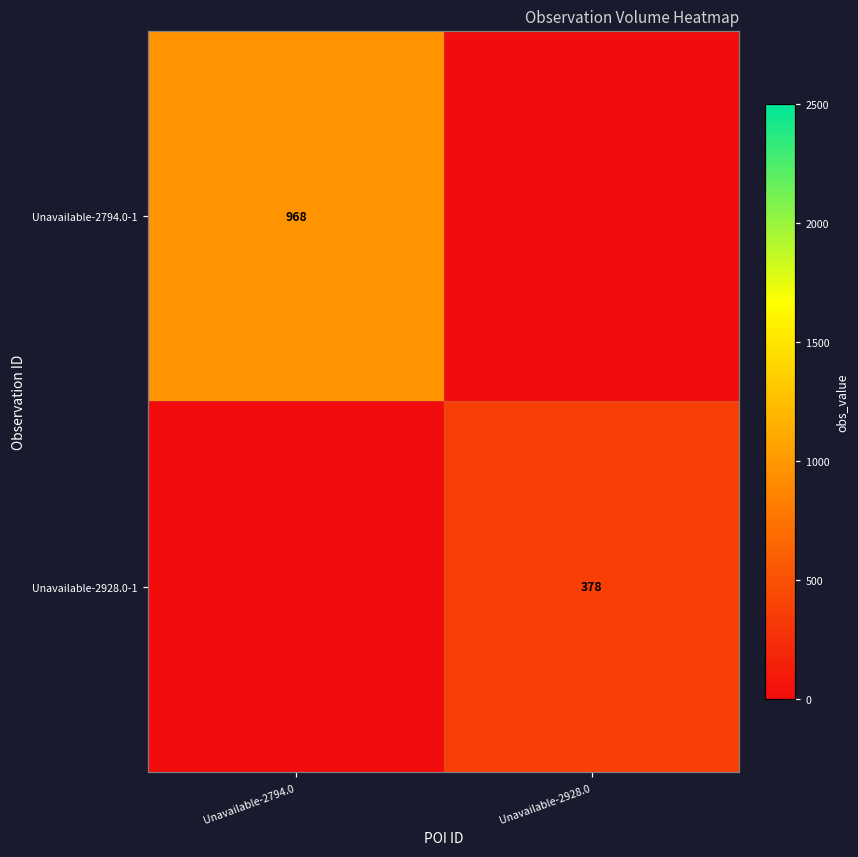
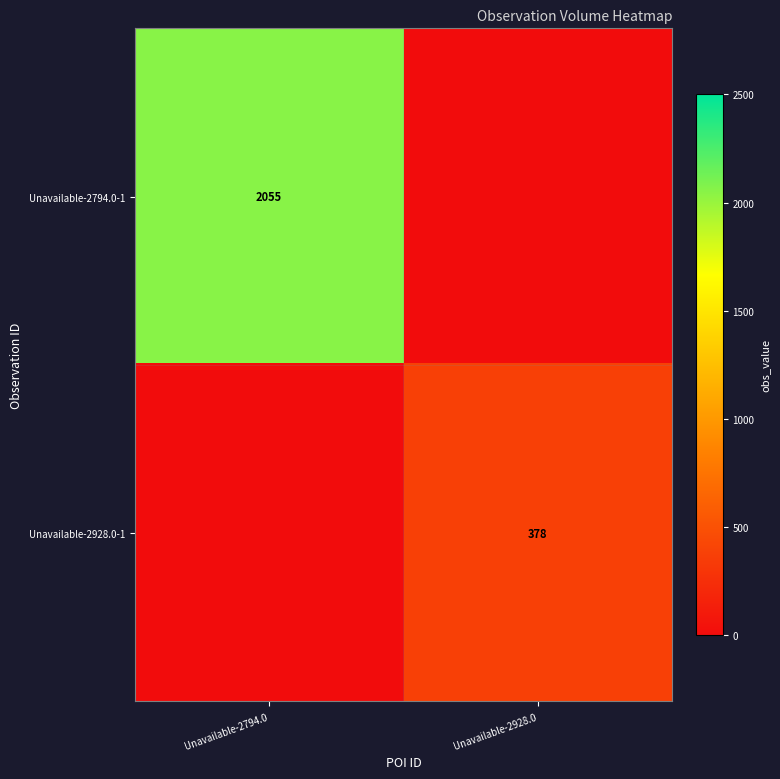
  {
    "Unavailable-2794.0-1": {
-     "Unavailable-2794.0": 968
+     "Unavailable-2794.0": 2055
    },
    "Unavailable-2928.0-1": {
      "Unavailable-2928.0": 378
    }
  }
